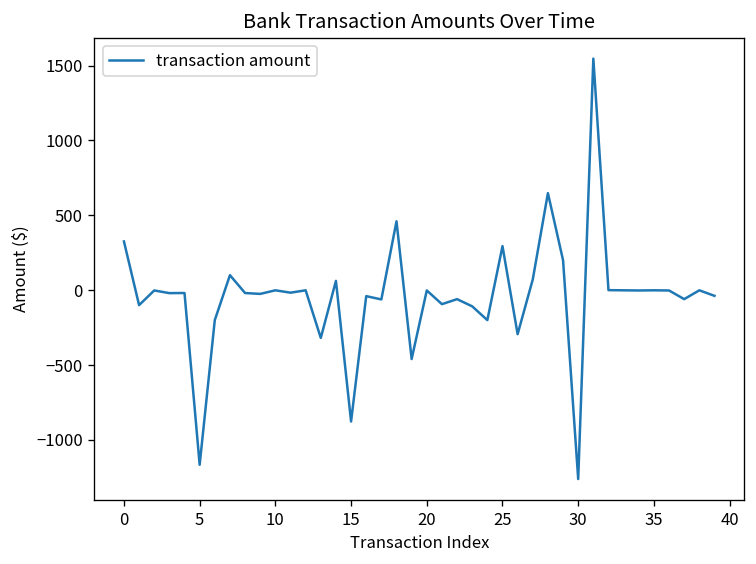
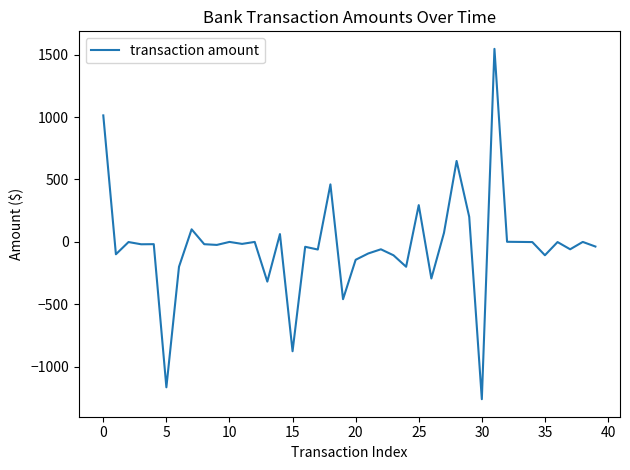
  {
-   "0": 330,
+   "0": 1010,
    "5": -1170,
    "10": 0,
    "15": -880,
-   "20": 0,
+   "20": -140,
    "25": 290,
    "30": -1260,
-   "35": 0
+   "35": -110
  }
